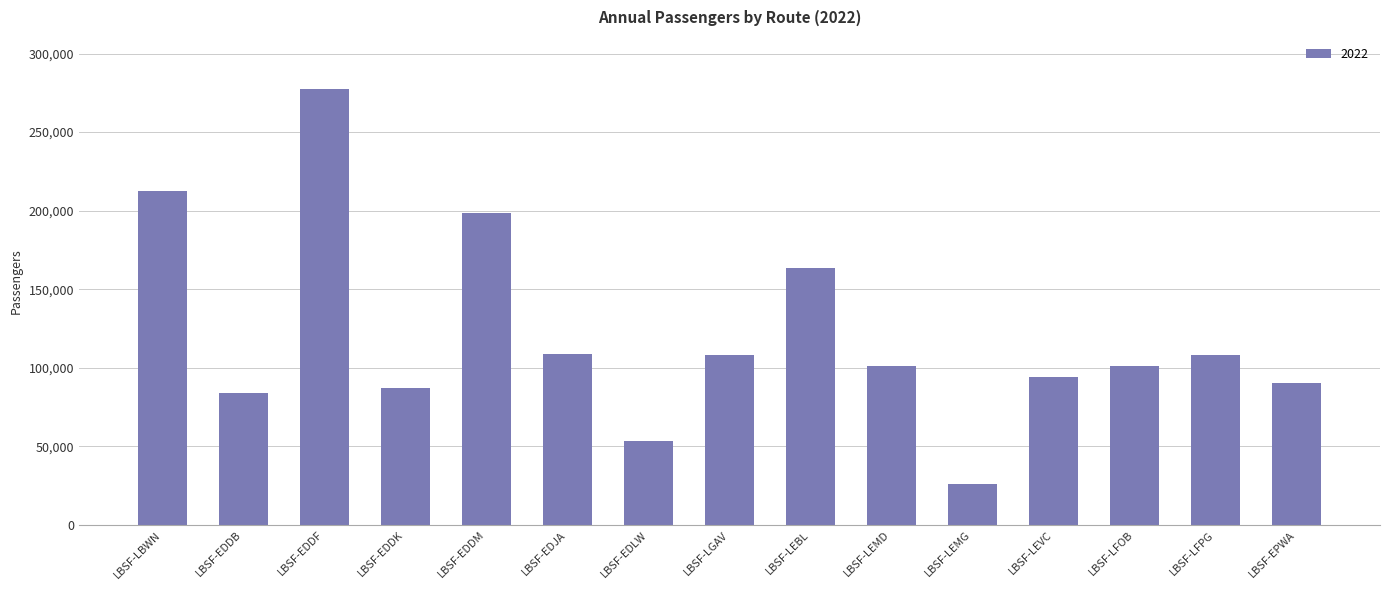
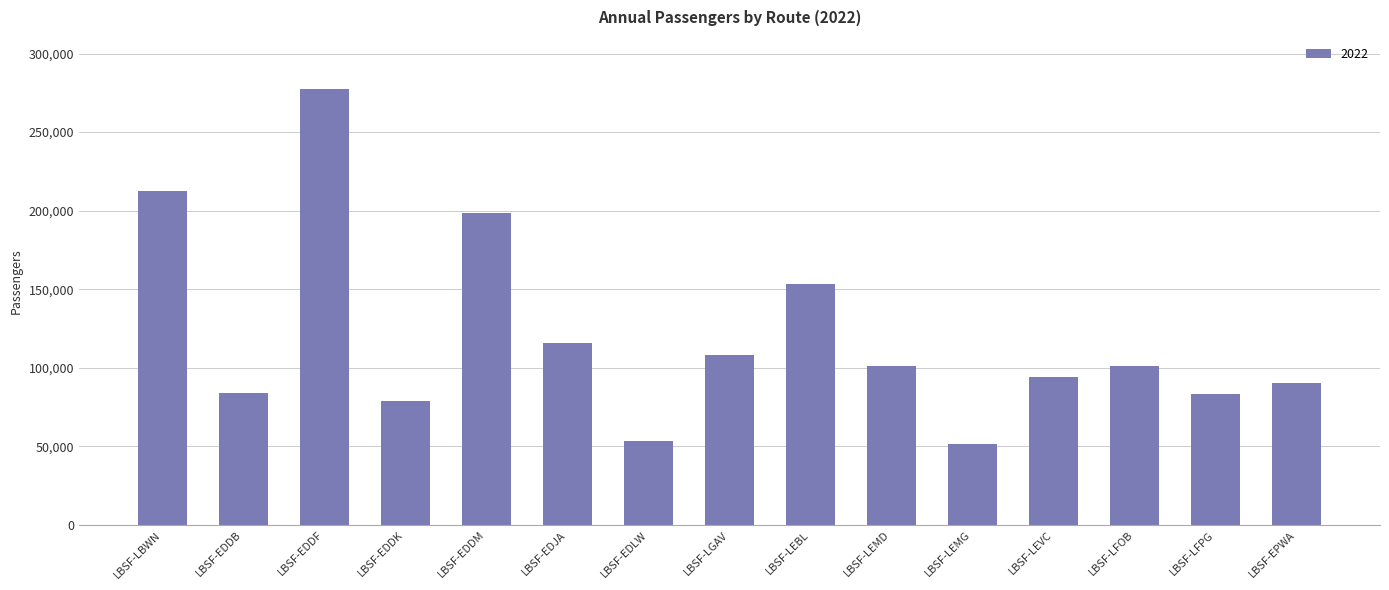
  {
    "LBSF-LBWN": "212,000",
    "LBSF-EDDB": "84,000",
    "LBSF-EDDF": "277,000",
-   "LBSF-EDDK": "87,000",
+   "LBSF-EDDK": "79,000",
    "LBSF-EDDM": "198,000",
-   "LBSF-EDJA": "109,000",
+   "LBSF-EDJA": "116,000",
    "LBSF-EDLW": "53,000",
    "LBSF-LGAV": "108,000",
-   "LBSF-LEBL": "164,000",
+   "LBSF-LEBL": "153,000",
    "LBSF-LEMD": "101,000",
-   "LBSF-LEMG": "26,000",
+   "LBSF-LEMG": "51,000",
    "LBSF-LEVC": "94,000",
    "LBSF-LFOB": "101,000",
-   "LBSF-LFPG": "108,000",
+   "LBSF-LFPG": "83,000",
    "LBSF-EPWA": "91,000"
  }
